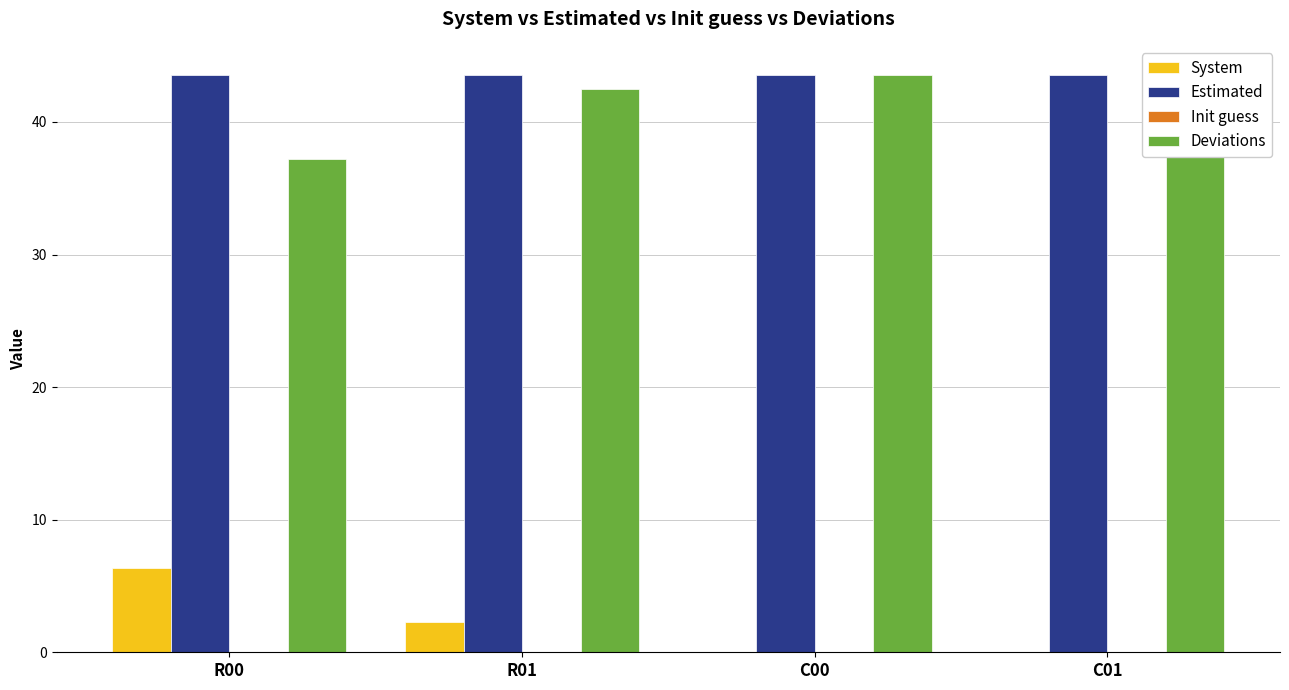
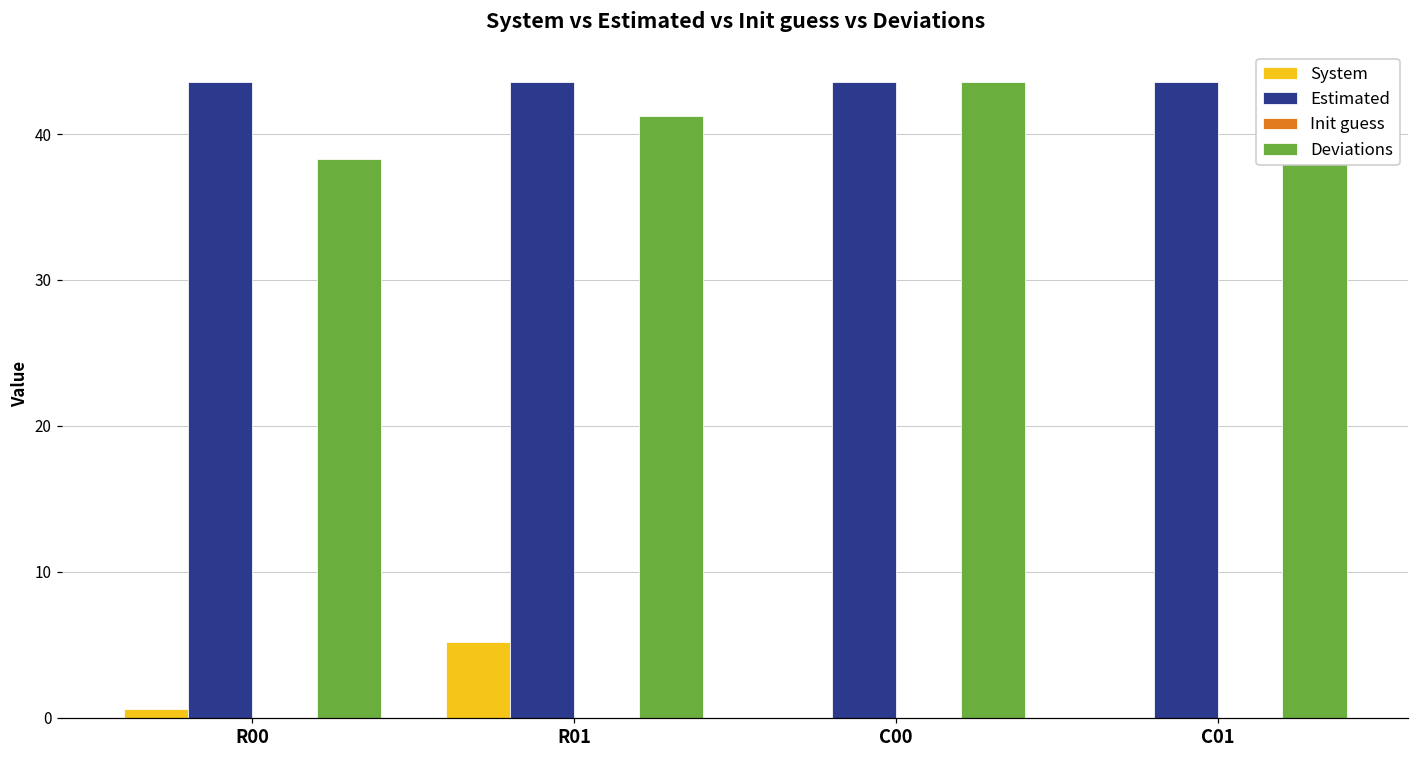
  {
    "System": {
-     "R00": 6.4,
-     "R01": 2.3
+     "R00": 0.6,
+     "R01": 5.2
    },
    "Estimated": {
      "R00": 43.6,
      "R01": 43.6,
      "C00": 43.6,
      "C01": 43.6
    },
    "Deviations": {
-     "R00": 37.2,
-     "R01": 42.5,
+     "R00": 38.3,
+     "R01": 41.3,
      "C00": 43.6
    }
  }
